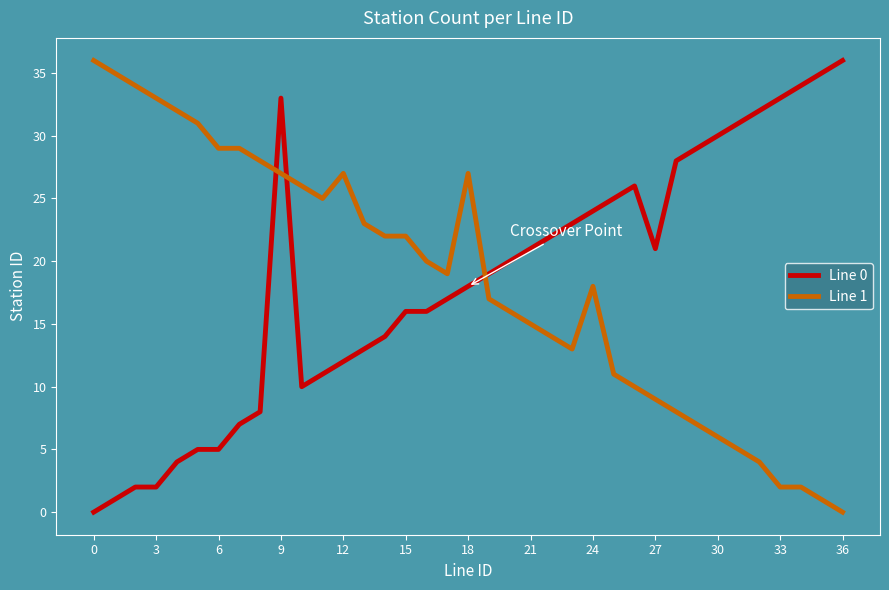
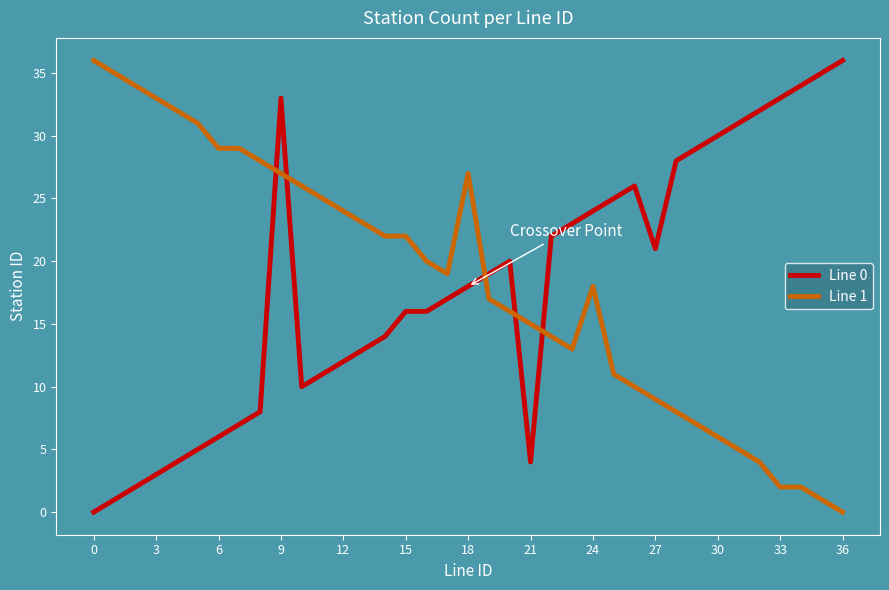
  {
    "Line 0": {
      "0": 0,
-     "3": 2,
-     "6": 5,
+     "3": 3,
+     "6": 6,
      "9": 33,
      "12": 12,
      "15": 16,
      "18": 18,
-     "21": 21,
+     "21": 4,
      "24": 24,
      "27": 21,
      "30": 30,
      "33": 33,
      "36": 36
    },
    "Line 1": {
      "0": 36,
      "3": 33,
      "6": 29,
      "9": 27,
-     "12": 27,
+     "12": 24,
      "15": 22,
      "18": 27,
      "21": 15,
      "24": 18,
      "27": 9,
      "30": 6,
      "33": 2,
      "36": 0
    }
  }
